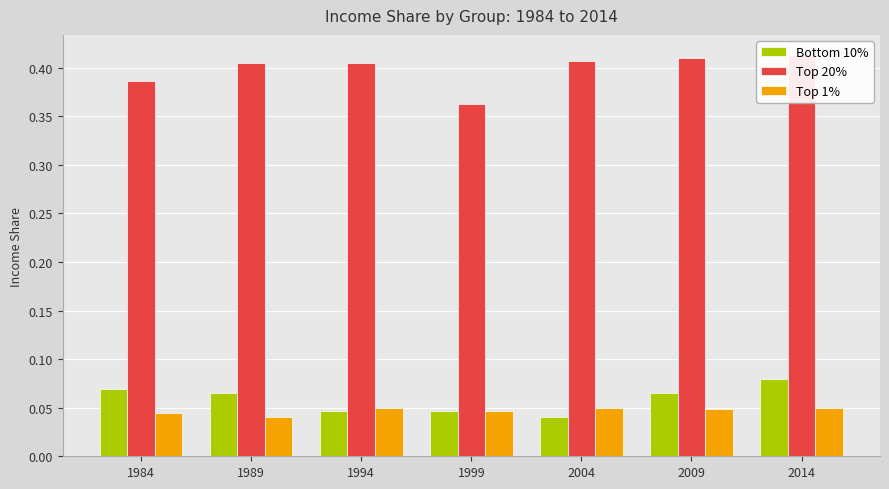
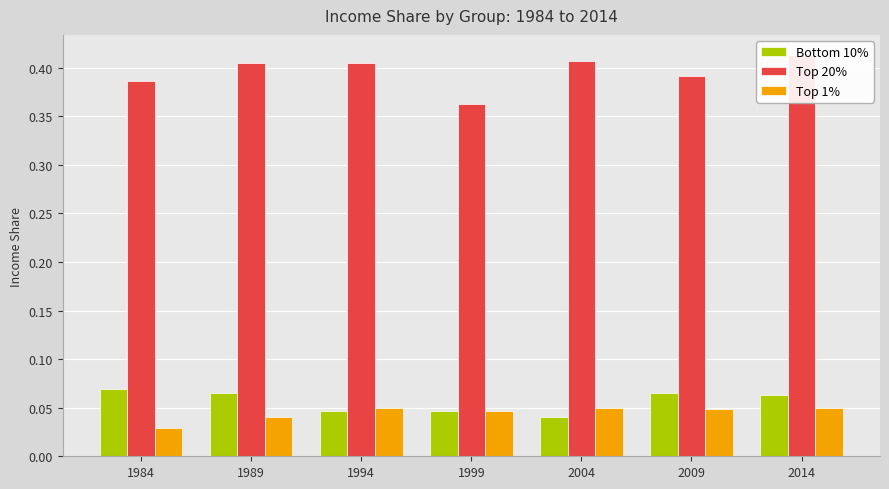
  {
    "Bottom 10%": {
      "1984": 0.07,
      "1989": 0.06,
      "1994": 0.05,
      "1999": 0.05,
      "2004": 0.04,
      "2009": 0.06,
-     "2014": 0.08
+     "2014": 0.06
    },
    "Top 20%": {
      "1984": 0.39,
      "1989": 0.41,
      "1994": 0.41,
      "1999": 0.36,
      "2004": 0.41,
-     "2009": 0.41
+     "2009": 0.39
    },
    "Top 1%": {
-     "1984": 0.04,
+     "1984": 0.03,
      "1989": 0.04,
      "1994": 0.05,
      "1999": 0.05,
      "2004": 0.05,
      "2009": 0.05,
      "2014": 0.05
    }
  }
